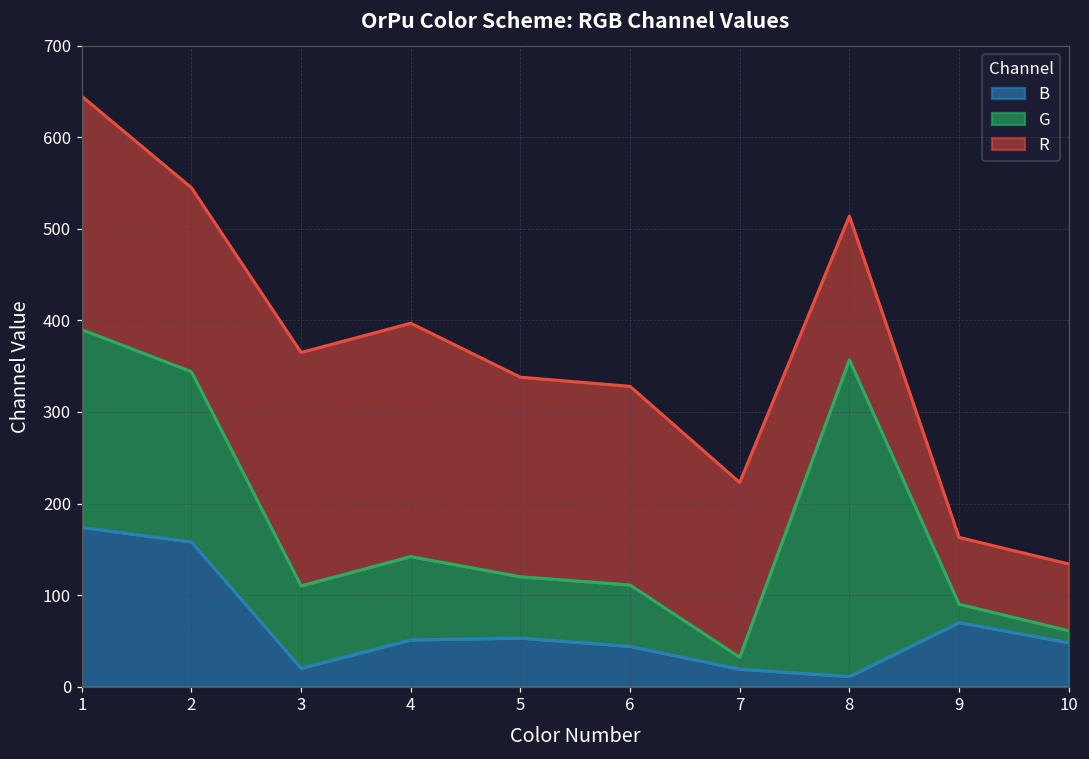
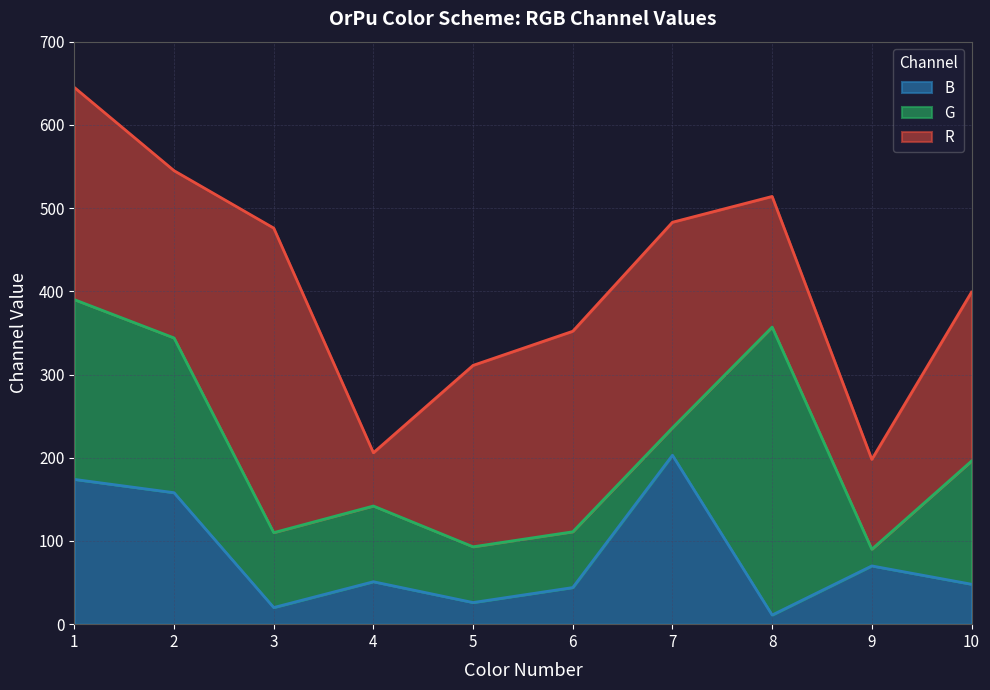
  {
    "B": {
      "1": 170,
      "2": 160,
      "3": 20,
      "4": 50,
-     "5": 50,
+     "5": 30,
      "6": 40,
-     "7": 20,
+     "7": 200,
      "8": 10,
      "9": 70,
      "10": 50
    },
    "G": {
      "1": 220,
      "2": 190,
      "3": 90,
      "4": 90,
      "5": 70,
      "6": 70,
-     "7": 10,
+     "7": 30,
      "8": 350,
      "9": 20,
-     "10": 10
+     "10": 150
    },
    "R": {
      "1": 260,
      "2": 200,
-     "3": 260,
-     "4": 260,
+     "3": 370,
+     "4": 60,
      "5": 220,
-     "6": 220,
-     "7": 190,
+     "6": 240,
+     "7": 250,
      "8": 160,
-     "9": 70,
-     "10": 70
+     "9": 110,
+     "10": 200
    }
  }
